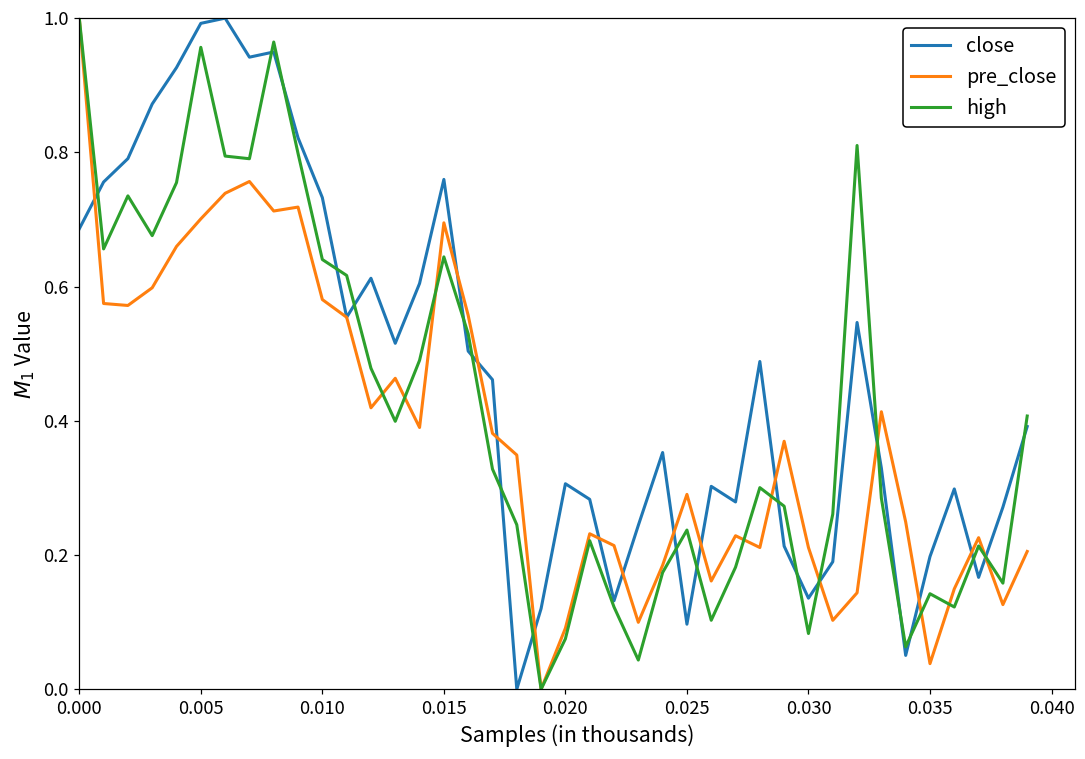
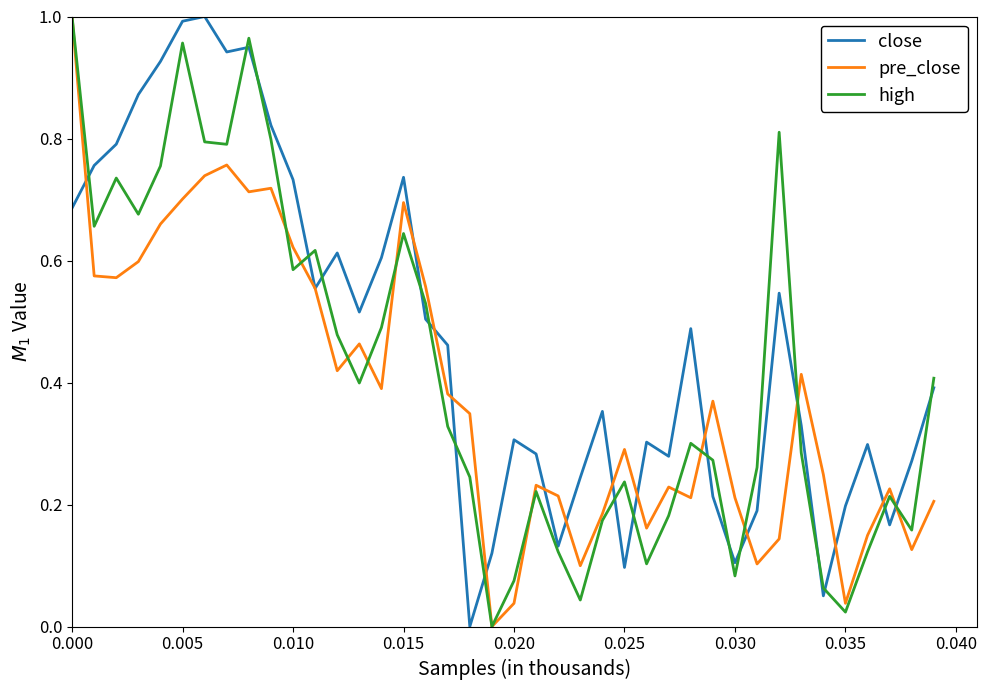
  {
    "close": {
      "0.000": 0.69,
      "0.005": 0.99,
      "0.010": 0.73,
-     "0.015": 0.76,
+     "0.015": 0.74,
      "0.020": 0.31,
      "0.025": 0.10,
-     "0.030": 0.14,
+     "0.030": 0.10,
      "0.035": 0.20
    },
    "pre_close": {
      "0.005": 0.70,
-     "0.010": 0.58,
+     "0.010": 0.62,
      "0.015": 0.70,
-     "0.020": 0.09,
+     "0.020": 0.04,
      "0.025": 0.29,
      "0.030": 0.21,
      "0.035": 0.04
    },
    "high": {
      "0.005": 0.96,
-     "0.010": 0.64,
+     "0.010": 0.58,
      "0.015": 0.64,
      "0.020": 0.08,
      "0.025": 0.24,
      "0.030": 0.08,
-     "0.035": 0.14
+     "0.035": 0.02
    }
  }
